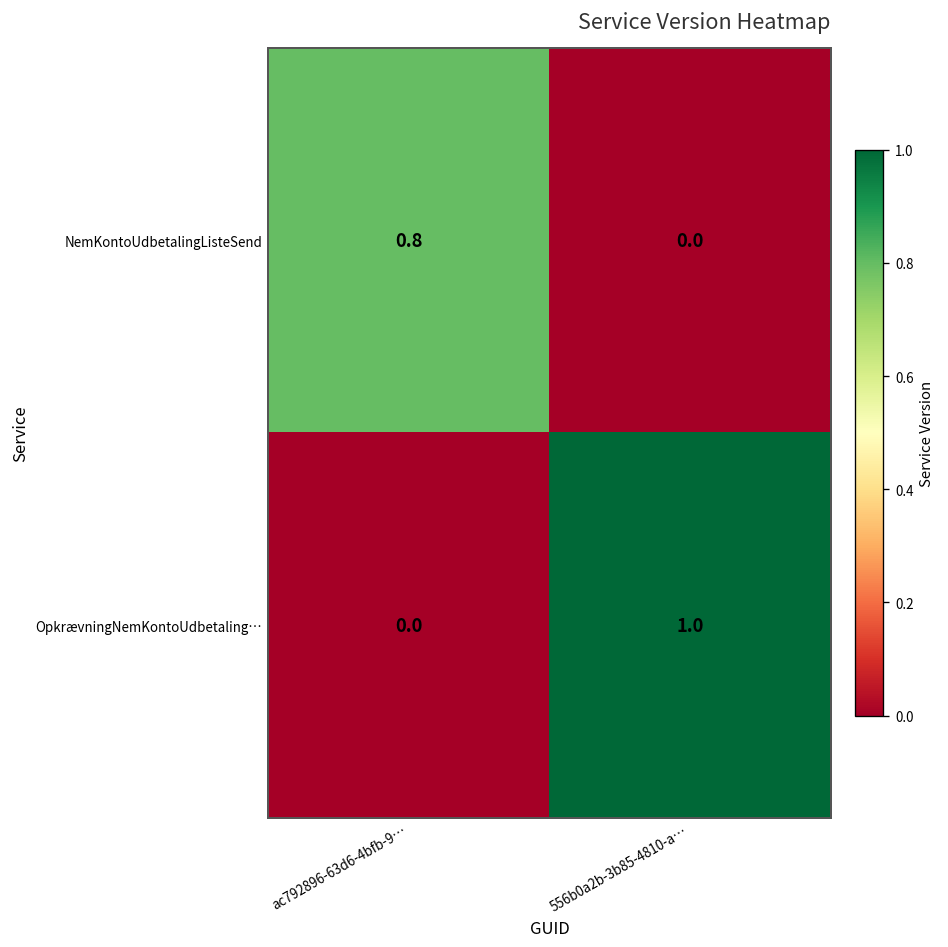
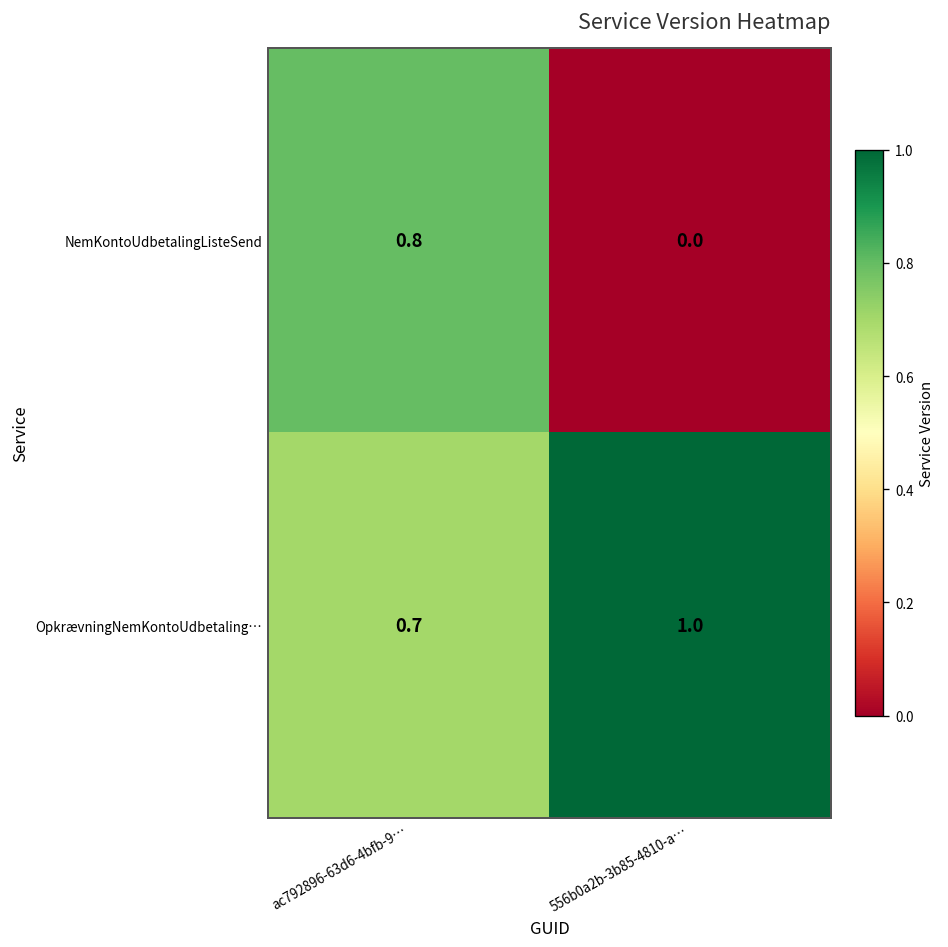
  {
    "NemKontoUdbetalingListeSend": {
      "ac792896-63d6-4bfb-9…": 0.8,
      "556b0a2b-3b85-4810-a…": 0.0
    },
    "OpkrævningNemKontoUdbetaling…": {
-     "ac792896-63d6-4bfb-9…": 0.0,
+     "ac792896-63d6-4bfb-9…": 0.7,
      "556b0a2b-3b85-4810-a…": 1.0
    }
  }
